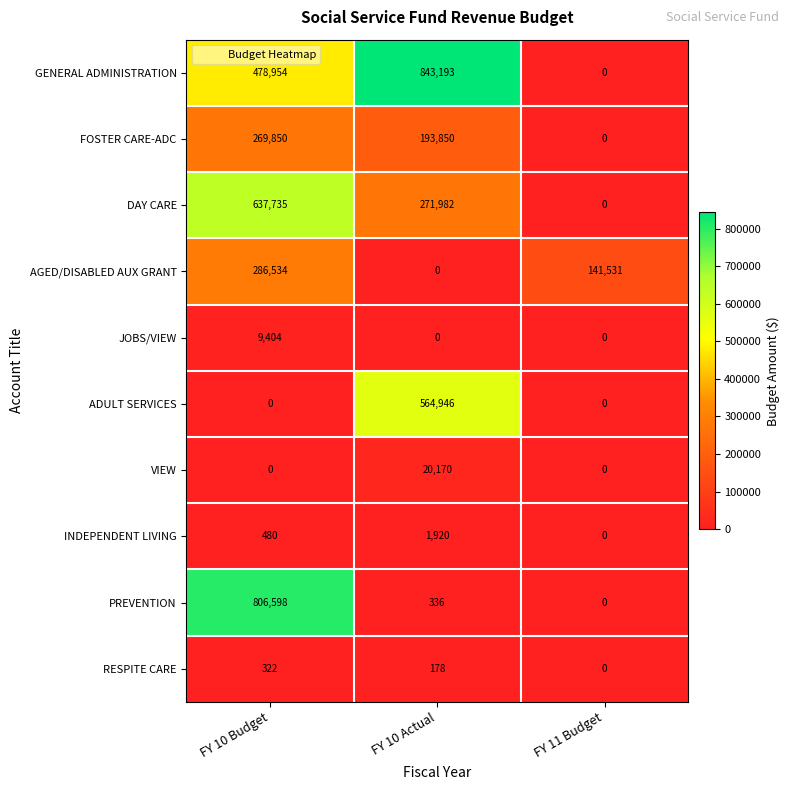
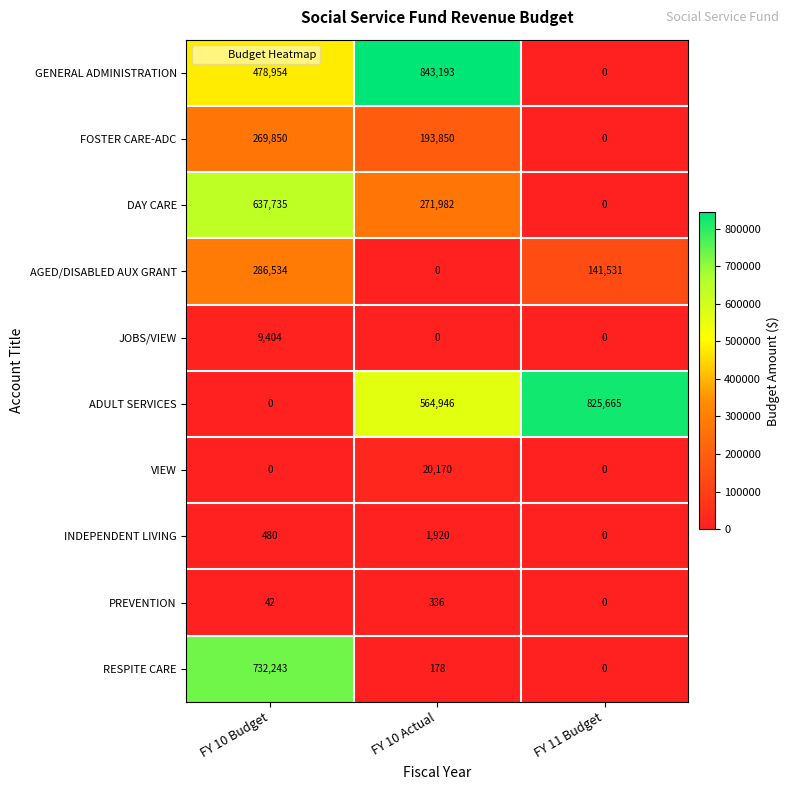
  {
    "GENERAL ADMINISTRATION": {
      "FY 10 Budget": "478,954",
      "FY 10 Actual": "843,193",
      "FY 11 Budget": "0"
    },
    "FOSTER CARE-ADC": {
      "FY 10 Budget": "269,850",
      "FY 10 Actual": "193,850",
      "FY 11 Budget": "0"
    },
    "DAY CARE": {
      "FY 10 Budget": "637,735",
      "FY 10 Actual": "271,982",
      "FY 11 Budget": "0"
    },
    "AGED/DISABLED AUX GRANT": {
      "FY 10 Budget": "286,534",
      "FY 10 Actual": "0",
      "FY 11 Budget": "141,531"
    },
    "JOBS/VIEW": {
      "FY 10 Budget": "9,404",
      "FY 10 Actual": "0",
      "FY 11 Budget": "0"
    },
    "ADULT SERVICES": {
      "FY 10 Budget": "0",
      "FY 10 Actual": "564,946",
-     "FY 11 Budget": "0"
+     "FY 11 Budget": "825,665"
    },
    "VIEW": {
      "FY 10 Budget": "0",
      "FY 10 Actual": "20,170",
      "FY 11 Budget": "0"
    },
    "INDEPENDENT LIVING": {
      "FY 10 Budget": "480",
      "FY 10 Actual": "1,920",
      "FY 11 Budget": "0"
    },
    "PREVENTION": {
-     "FY 10 Budget": "806,598",
+     "FY 10 Budget": "42",
      "FY 10 Actual": "336",
      "FY 11 Budget": "0"
    },
    "RESPITE CARE": {
-     "FY 10 Budget": "322",
+     "FY 10 Budget": "732,243",
      "FY 10 Actual": "178",
      "FY 11 Budget": "0"
    }
  }
